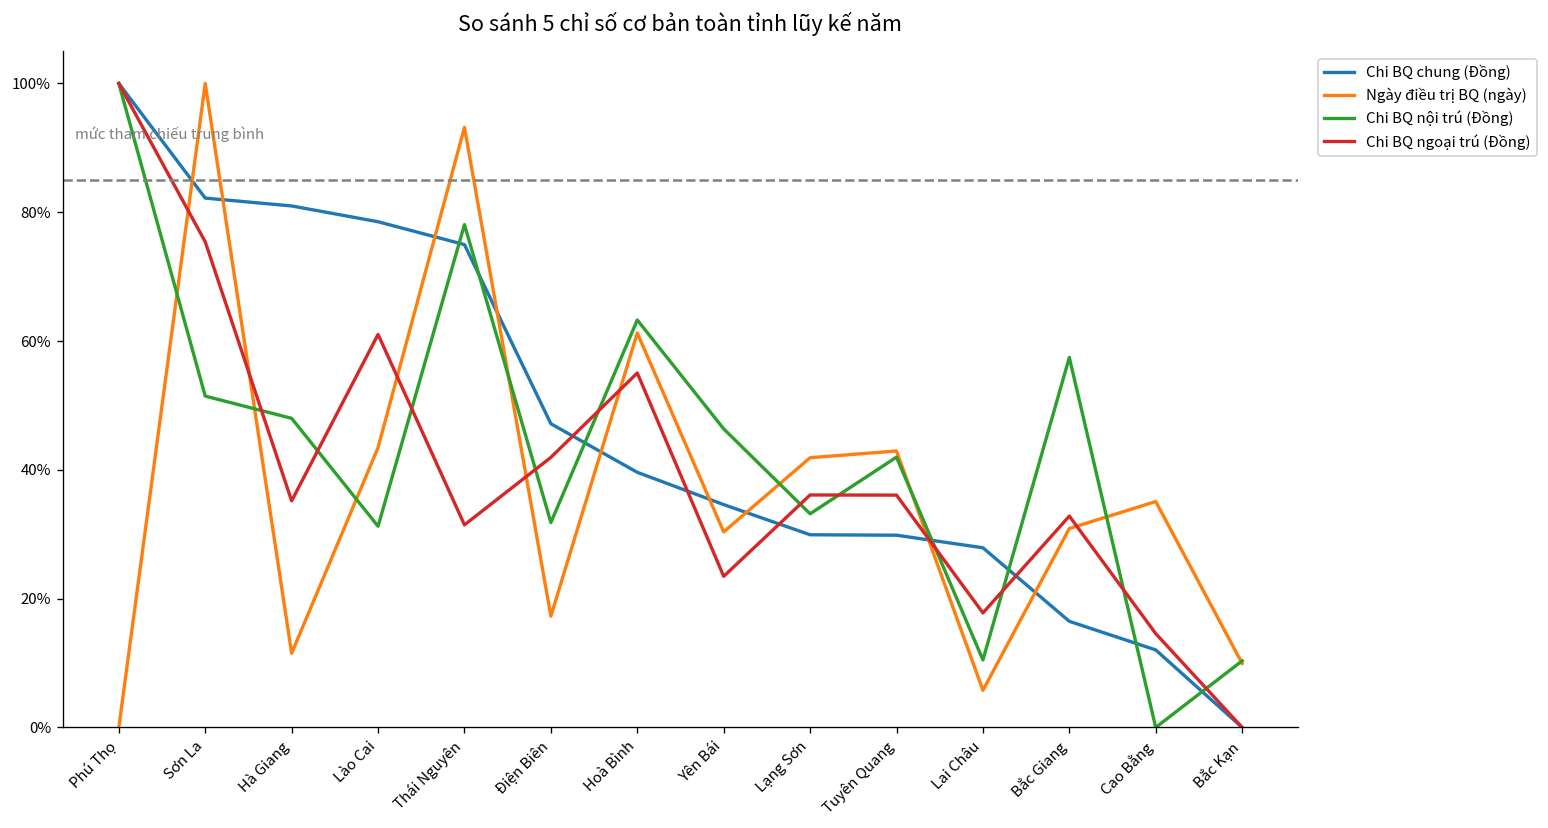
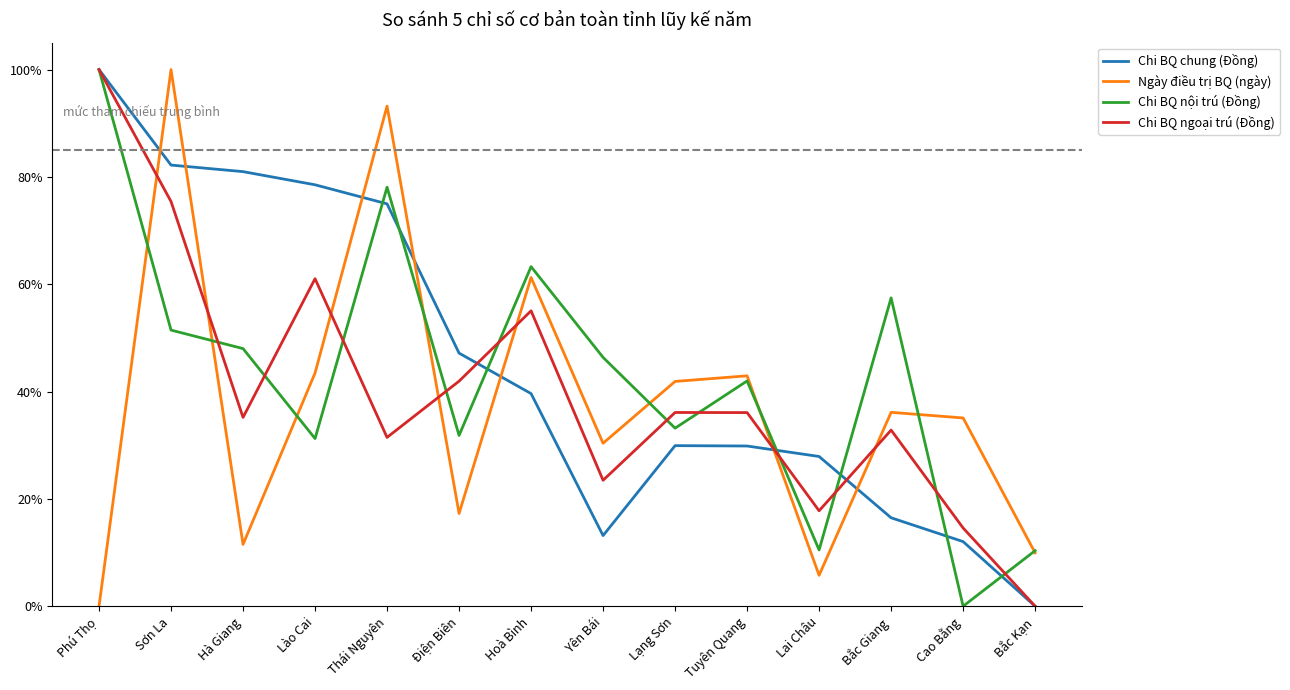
  {
    "Chi BQ chung (Đồng)": {
      "Sơn La": "82%",
      "Hà Giang": "81%",
      "Lào Cai": "79%",
      "Thái Nguyên": "75%",
      "Điện Biên": "47%",
      "Hoà Bình": "40%",
-     "Yên Bái": "35%",
+     "Yên Bái": "13%",
      "Lạng Sơn": "30%",
      "Tuyên Quang": "30%",
      "Lai Châu": "28%",
      "Bắc Giang": "16%",
      "Cao Bằng": "12%"
    },
    "Ngày điều trị BQ (ngày)": {
      "Phú Thọ": "0%",
      "Sơn La": "100%",
      "Hà Giang": "12%",
      "Lào Cai": "43%",
      "Thái Nguyên": "93%",
      "Điện Biên": "17%",
      "Hoà Bình": "61%",
      "Yên Bái": "30%",
      "Lạng Sơn": "42%",
      "Tuyên Quang": "43%",
      "Lai Châu": "6%",
-     "Bắc Giang": "31%",
+     "Bắc Giang": "36%",
      "Cao Bằng": "35%"
    },
    "Chi BQ nội trú (Đồng)": {
      "Sơn La": "51%",
      "Hà Giang": "48%",
      "Lào Cai": "31%",
      "Thái Nguyên": "78%",
      "Điện Biên": "32%",
      "Hoà Bình": "63%",
      "Yên Bái": "46%",
      "Lạng Sơn": "33%",
      "Tuyên Quang": "42%",
      "Lai Châu": "10%",
      "Bắc Giang": "57%",
      "Cao Bằng": "0%"
    },
    "Chi BQ ngoại trú (Đồng)": {
      "Sơn La": "75%",
      "Hà Giang": "35%",
      "Lào Cai": "61%",
      "Thái Nguyên": "31%",
      "Điện Biên": "42%",
      "Hoà Bình": "55%",
      "Yên Bái": "23%",
      "Lạng Sơn": "36%",
      "Tuyên Quang": "36%",
      "Lai Châu": "18%",
      "Bắc Giang": "33%",
      "Cao Bằng": "15%"
    }
  }
